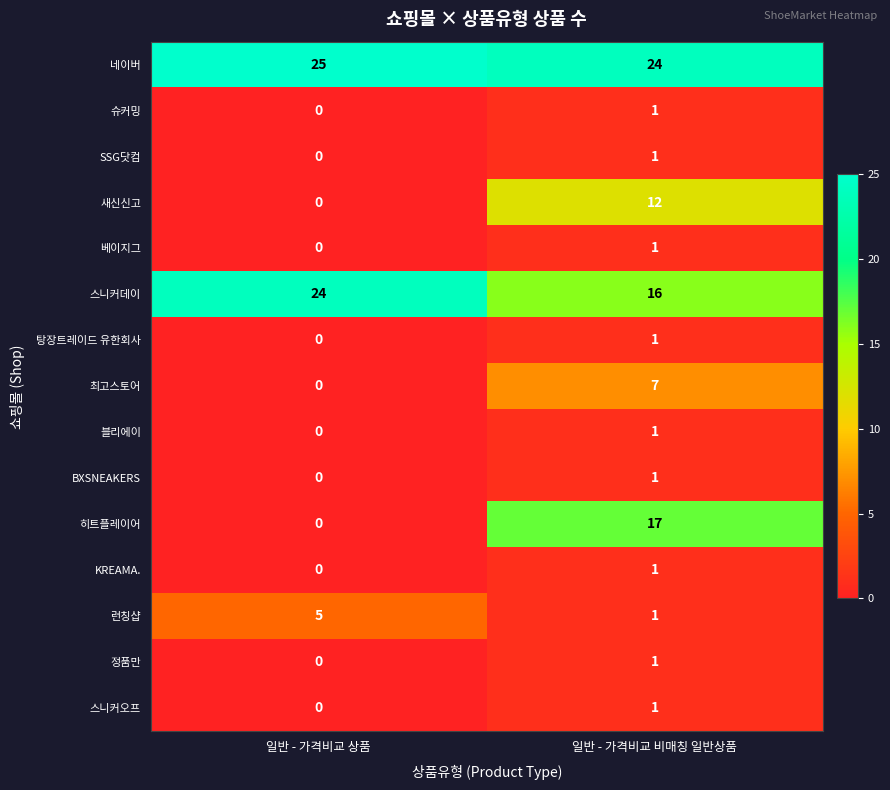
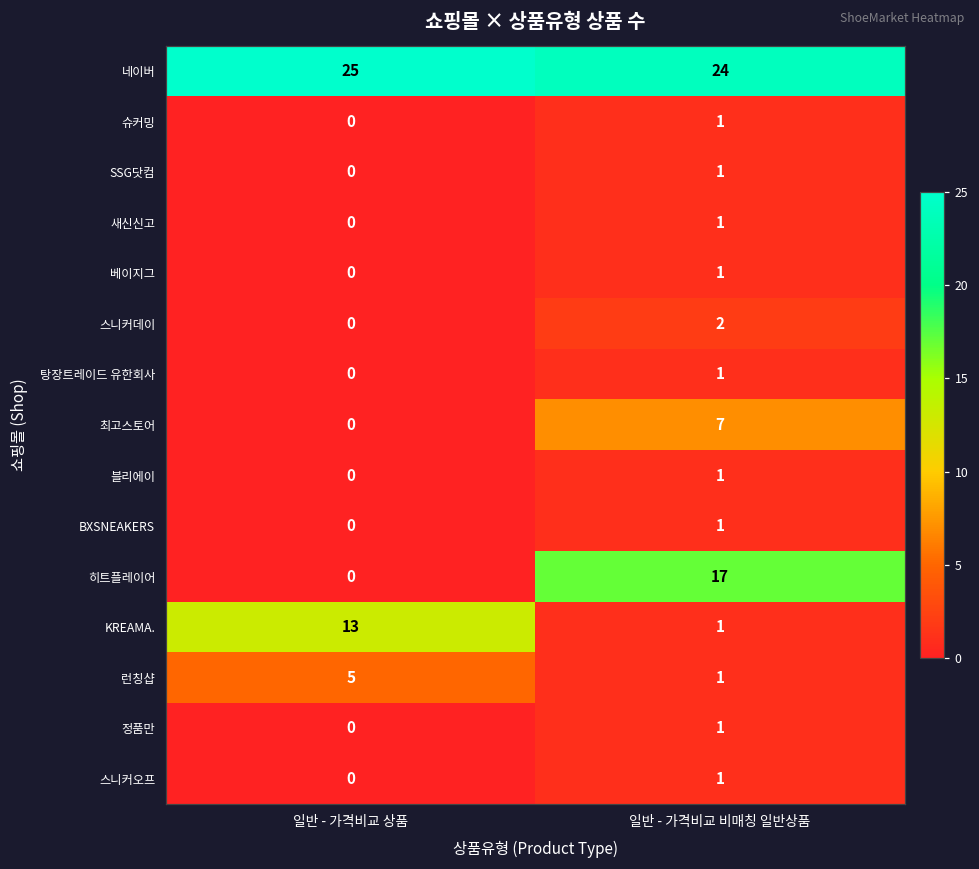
  {
    "네이버": {
      "일반 - 가격비교 상품": 25,
      "일반 - 가격비교 비매칭 일반상품": 24
    },
    "슈커밍": {
      "일반 - 가격비교 상품": 0,
      "일반 - 가격비교 비매칭 일반상품": 1
    },
    "SSG닷컴": {
      "일반 - 가격비교 상품": 0,
      "일반 - 가격비교 비매칭 일반상품": 1
    },
    "새신신고": {
      "일반 - 가격비교 상품": 0,
-     "일반 - 가격비교 비매칭 일반상품": 12
+     "일반 - 가격비교 비매칭 일반상품": 1
    },
    "베이지그": {
      "일반 - 가격비교 상품": 0,
      "일반 - 가격비교 비매칭 일반상품": 1
    },
    "스니커데이": {
-     "일반 - 가격비교 상품": 24,
-     "일반 - 가격비교 비매칭 일반상품": 16
+     "일반 - 가격비교 상품": 0,
+     "일반 - 가격비교 비매칭 일반상품": 2
    },
    "탕장트레이드 유한회사": {
      "일반 - 가격비교 상품": 0,
      "일반 - 가격비교 비매칭 일반상품": 1
    },
    "최고스토어": {
      "일반 - 가격비교 상품": 0,
      "일반 - 가격비교 비매칭 일반상품": 7
    },
    "블리에이": {
      "일반 - 가격비교 상품": 0,
      "일반 - 가격비교 비매칭 일반상품": 1
    },
    "BXSNEAKERS": {
      "일반 - 가격비교 상품": 0,
      "일반 - 가격비교 비매칭 일반상품": 1
    },
    "히트플레이어": {
      "일반 - 가격비교 상품": 0,
      "일반 - 가격비교 비매칭 일반상품": 17
    },
    "KREAMA.": {
-     "일반 - 가격비교 상품": 0,
+     "일반 - 가격비교 상품": 13,
      "일반 - 가격비교 비매칭 일반상품": 1
    },
    "런칭샵": {
      "일반 - 가격비교 상품": 5,
      "일반 - 가격비교 비매칭 일반상품": 1
    },
    "정품만": {
      "일반 - 가격비교 상품": 0,
      "일반 - 가격비교 비매칭 일반상품": 1
    },
    "스니커오프": {
      "일반 - 가격비교 상품": 0,
      "일반 - 가격비교 비매칭 일반상품": 1
    }
  }
